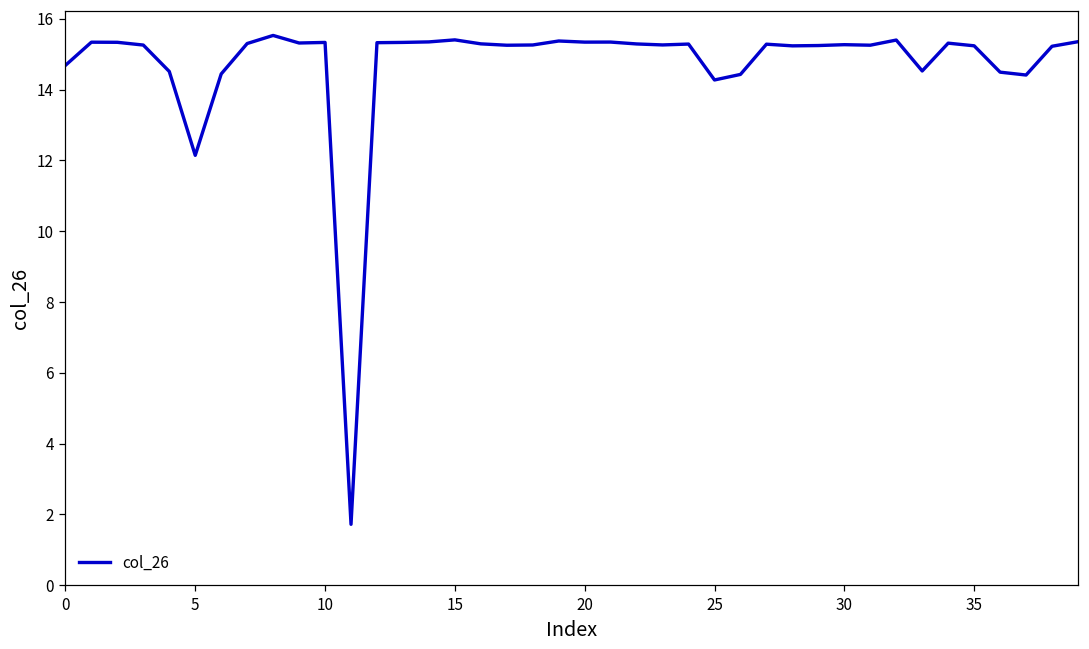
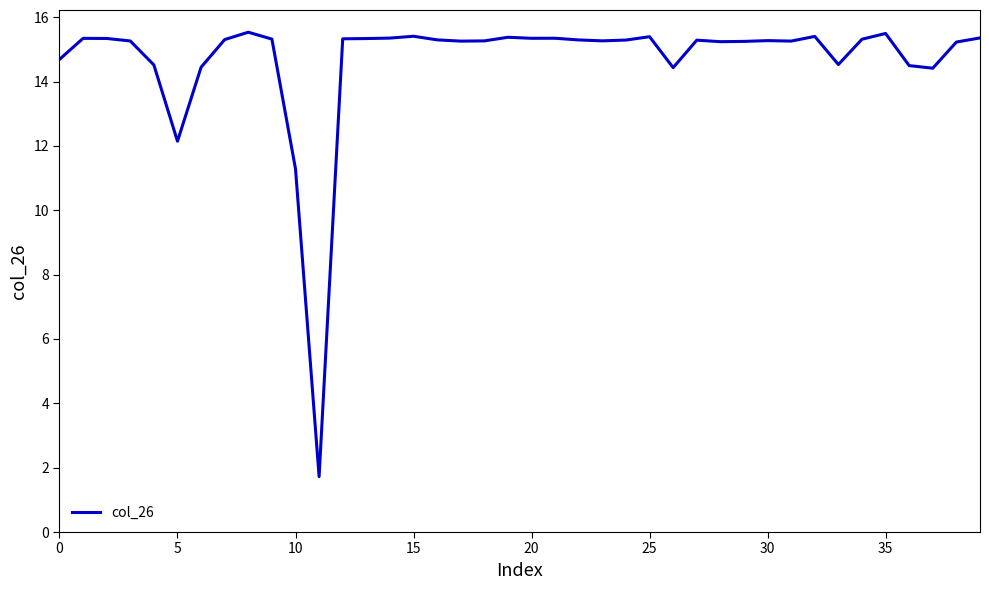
  {
    "0": 14.7,
    "5": 12.1,
-   "10": 15.3,
+   "10": 11.3,
    "15": 15.4,
    "20": 15.3,
-   "25": 14.3,
+   "25": 15.4,
    "30": 15.3,
-   "35": 15.2
+   "35": 15.5
  }
